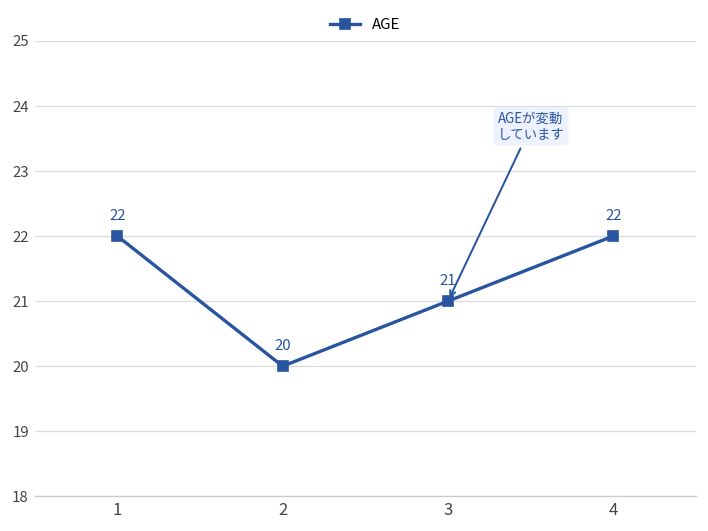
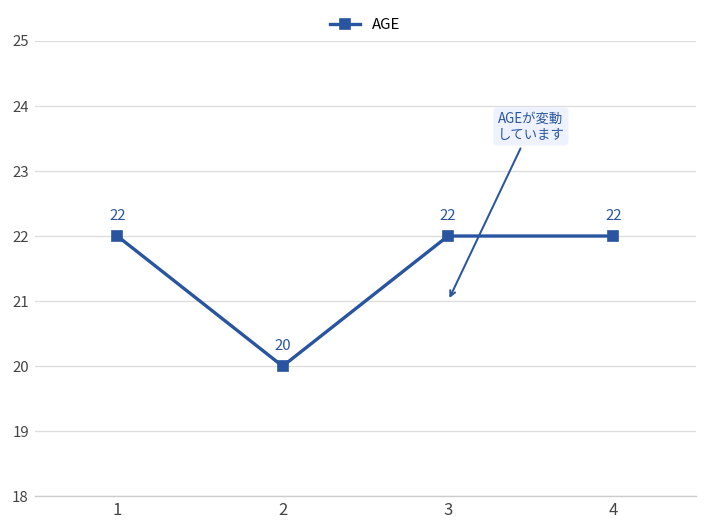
  {
    "1": 22,
    "2": 20,
-   "3": 21,
+   "3": 22,
    "4": 22
  }
